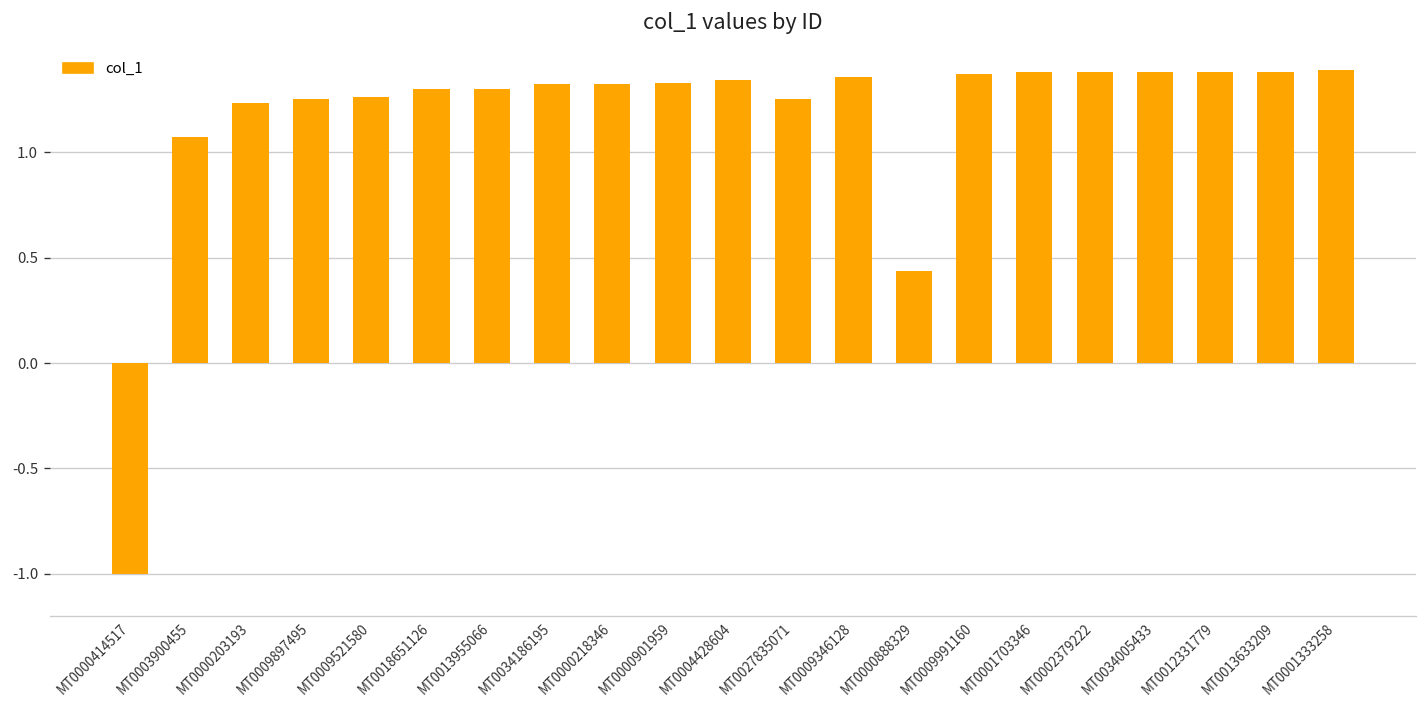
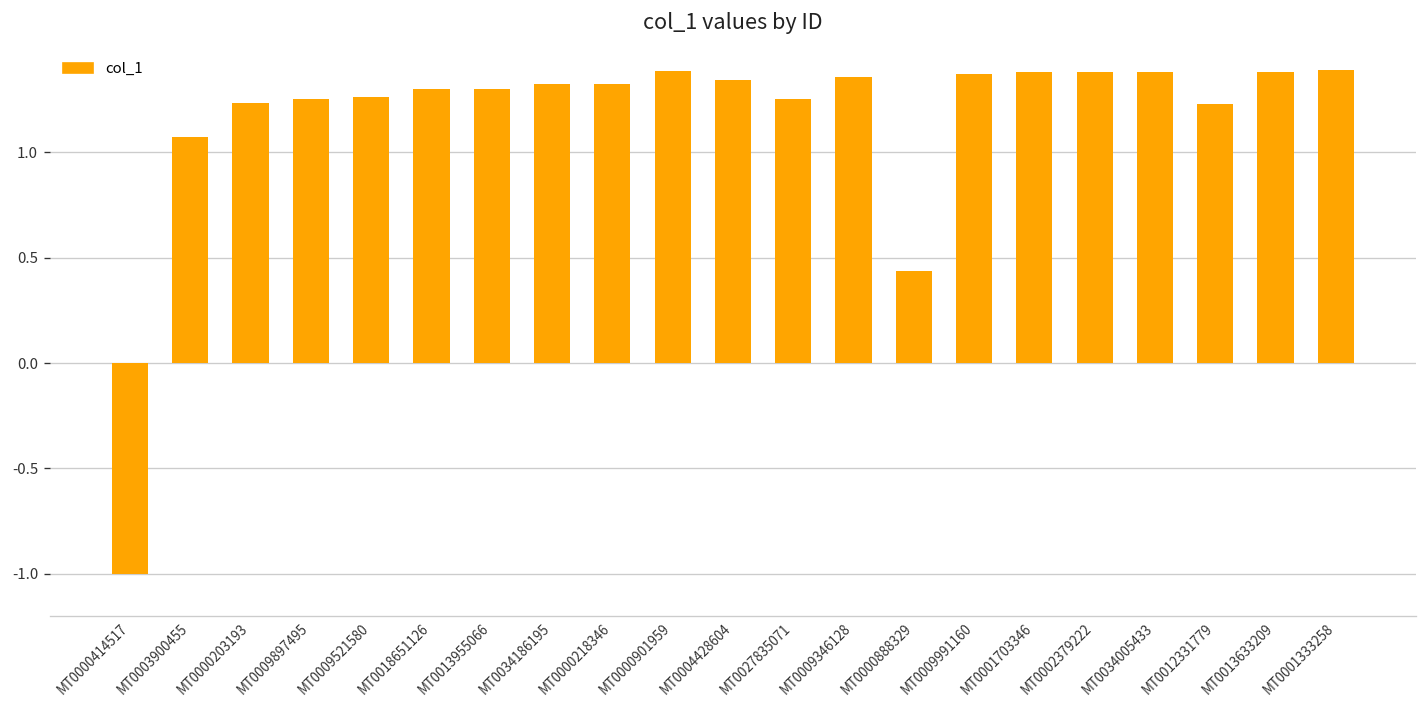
  {
    "MT0000414517": -1.00,
    "MT0003900455": 1.07,
    "MT0000203193": 1.23,
    "MT0009897495": 1.25,
    "MT0009521580": 1.26,
    "MT0018651126": 1.30,
    "MT0013955066": 1.30,
    "MT0034186195": 1.32,
    "MT0000218346": 1.32,
-   "MT0000901959": 1.33,
+   "MT0000901959": 1.39,
    "MT0004428604": 1.35,
    "MT0027835071": 1.25,
    "MT0009346128": 1.36,
    "MT0000888329": 0.44,
    "MT0009991160": 1.37,
    "MT0001703346": 1.38,
    "MT0002379222": 1.38,
    "MT0034005433": 1.38,
-   "MT0012331779": 1.38,
+   "MT0012331779": 1.23,
    "MT0013633209": 1.38,
    "MT0001333258": 1.39
  }
